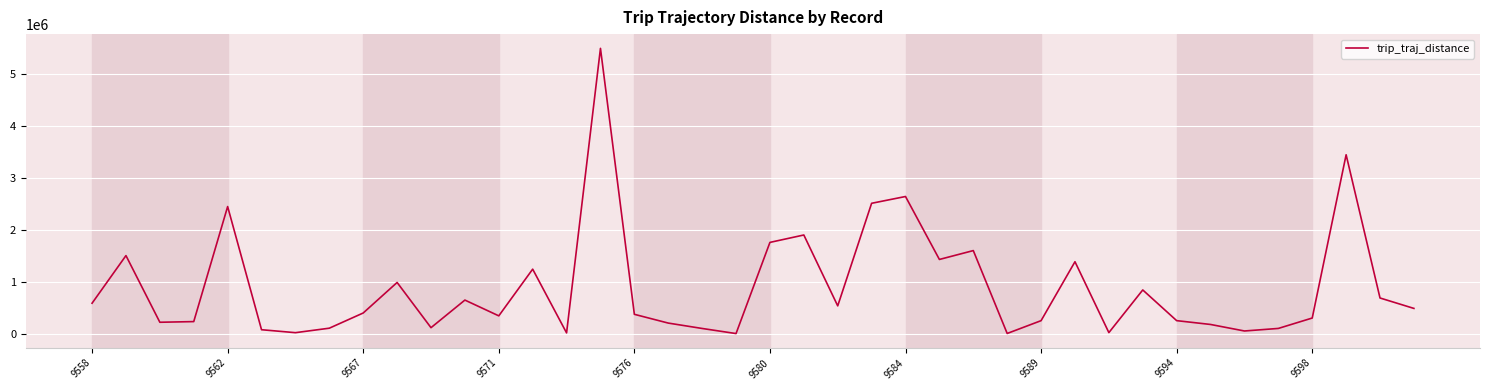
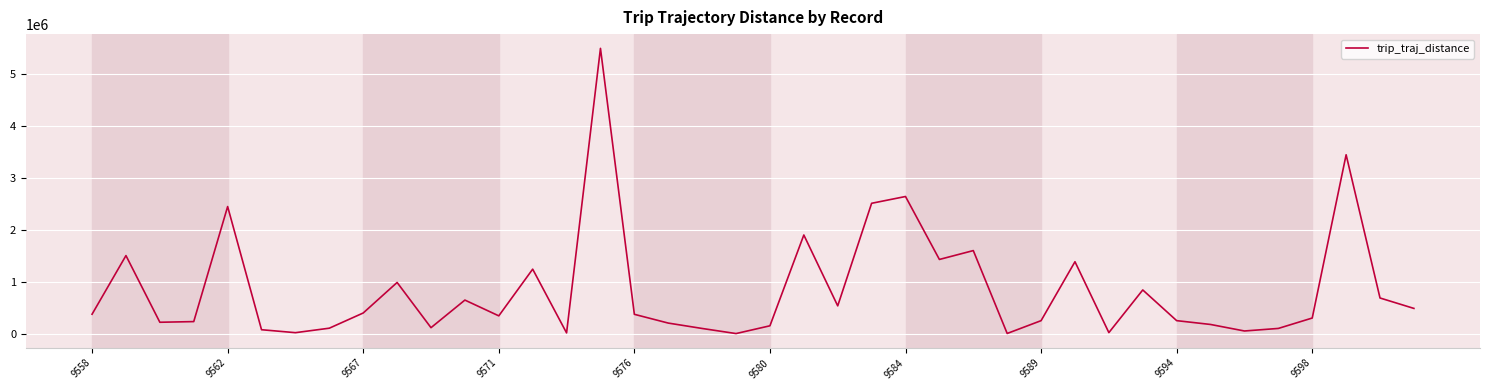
  {
-   "9558": 600000,
+   "9558": 400000,
    "9562": 2400000,
    "9567": 400000,
    "9571": 300000,
    "9576": 400000,
-   "9580": 1800000,
+   "9580": 200000,
    "9584": 2600000,
    "9589": 300000,
    "9594": 300000,
    "9598": 300000
  }
